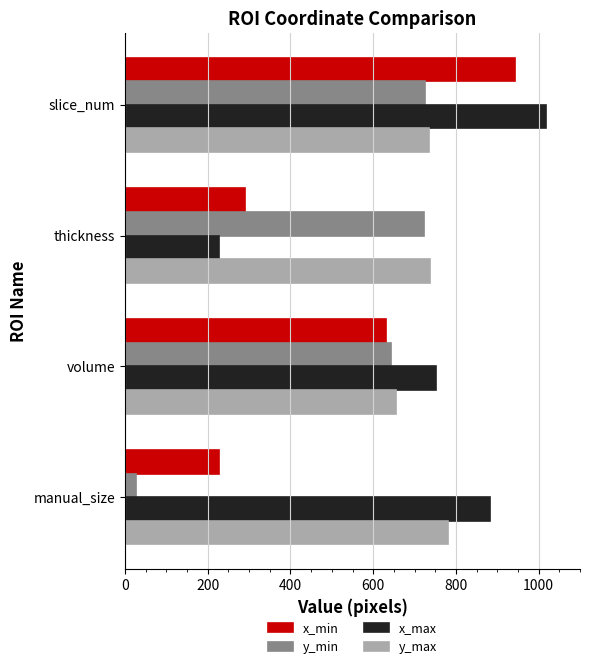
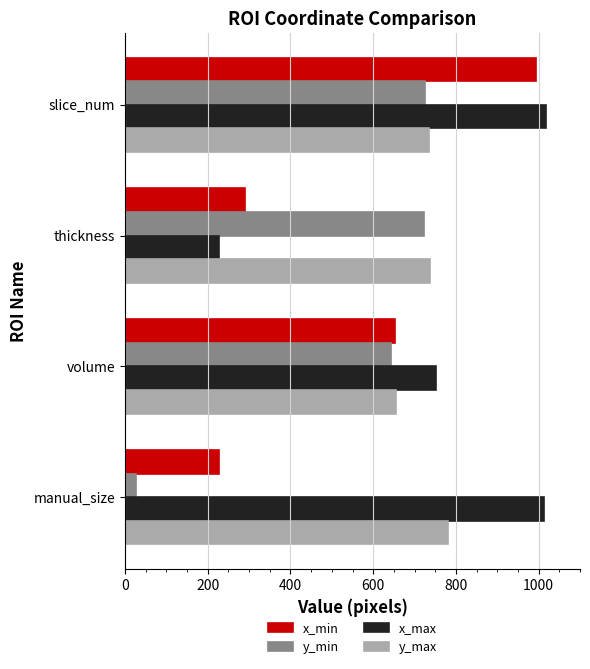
  {
    "x_min": {
-     "slice_num": 940,
+     "slice_num": 990,
      "thickness": 290,
-     "volume": 630,
+     "volume": 650,
      "manual_size": 230
    },
    "x_max": {
      "slice_num": 1020,
      "thickness": 230,
      "volume": 750,
-     "manual_size": 880
+     "manual_size": 1010
    }
  }
